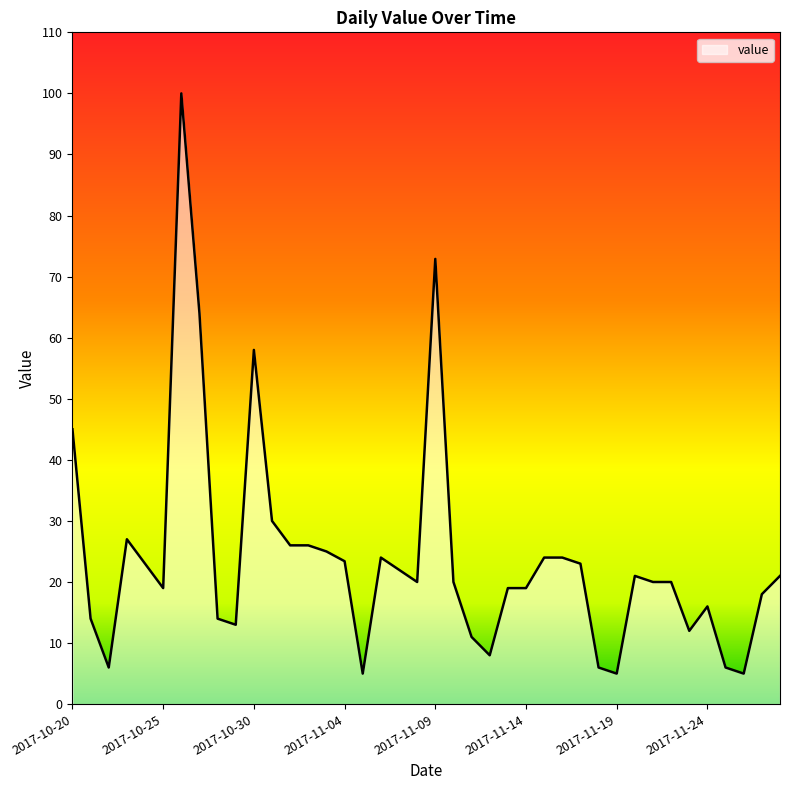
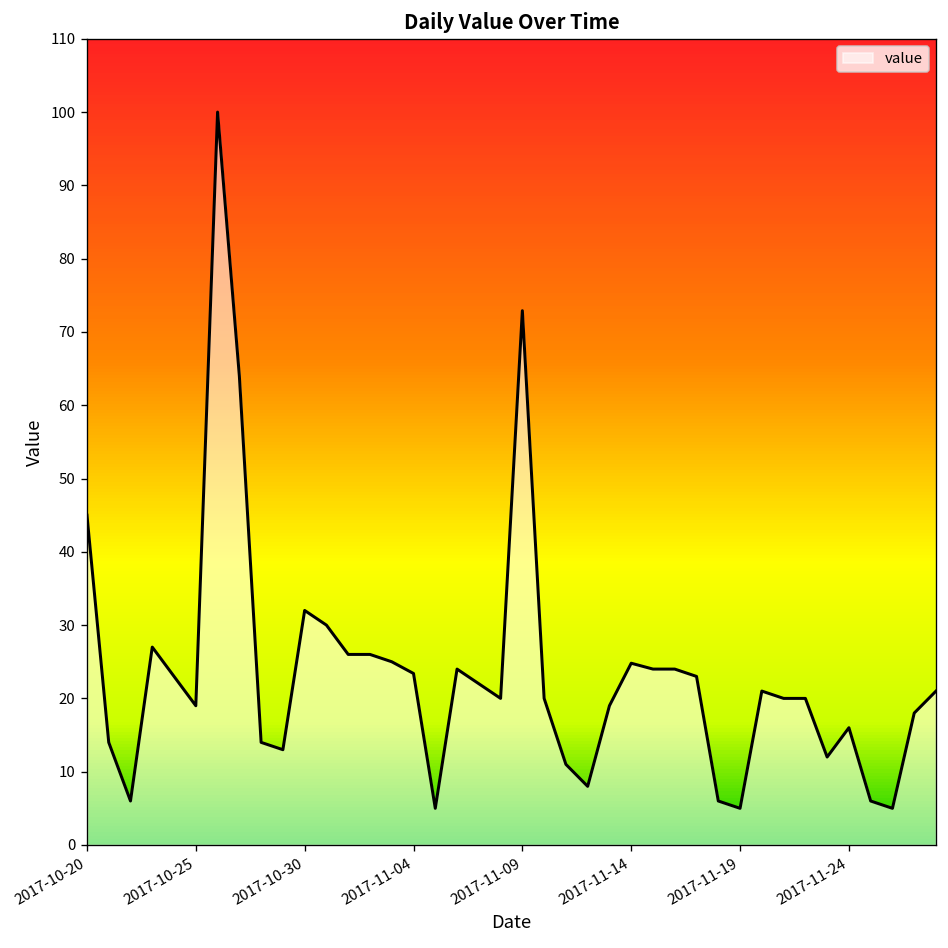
  {
    "2017-10-20": 45,
    "2017-10-25": 19,
-   "2017-10-30": 58,
+   "2017-10-30": 32,
    "2017-11-04": 23,
    "2017-11-09": 73,
-   "2017-11-14": 19,
+   "2017-11-14": 25,
    "2017-11-19": 5,
    "2017-11-24": 16
  }
